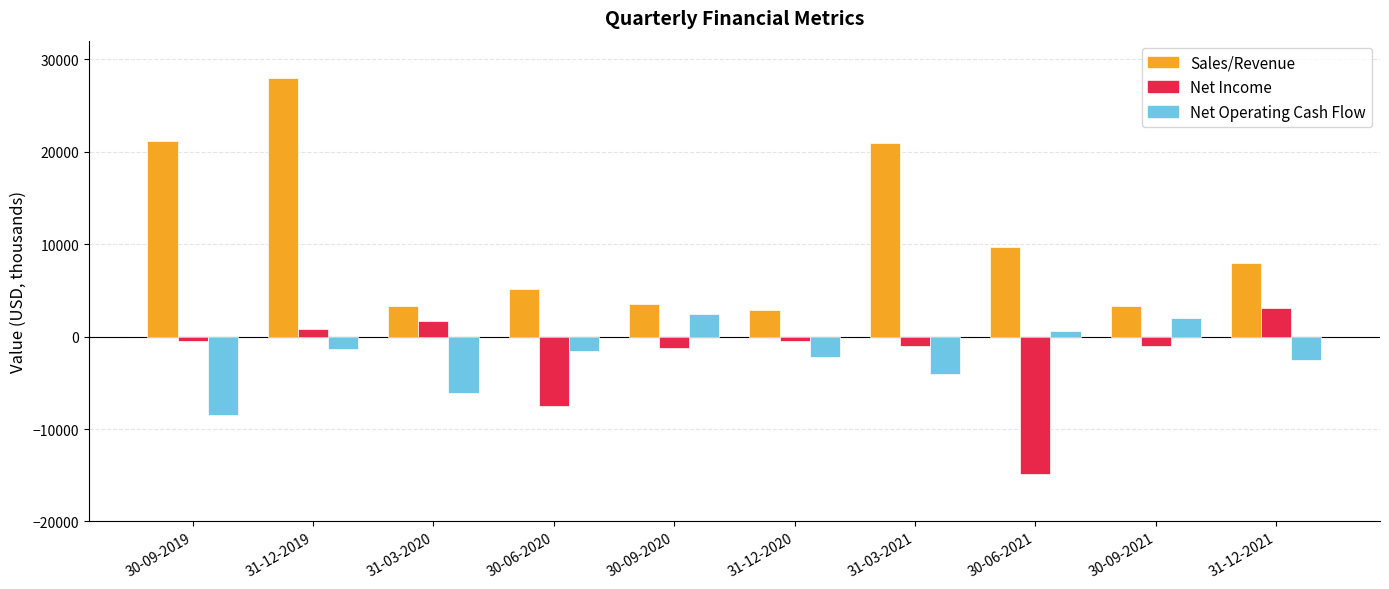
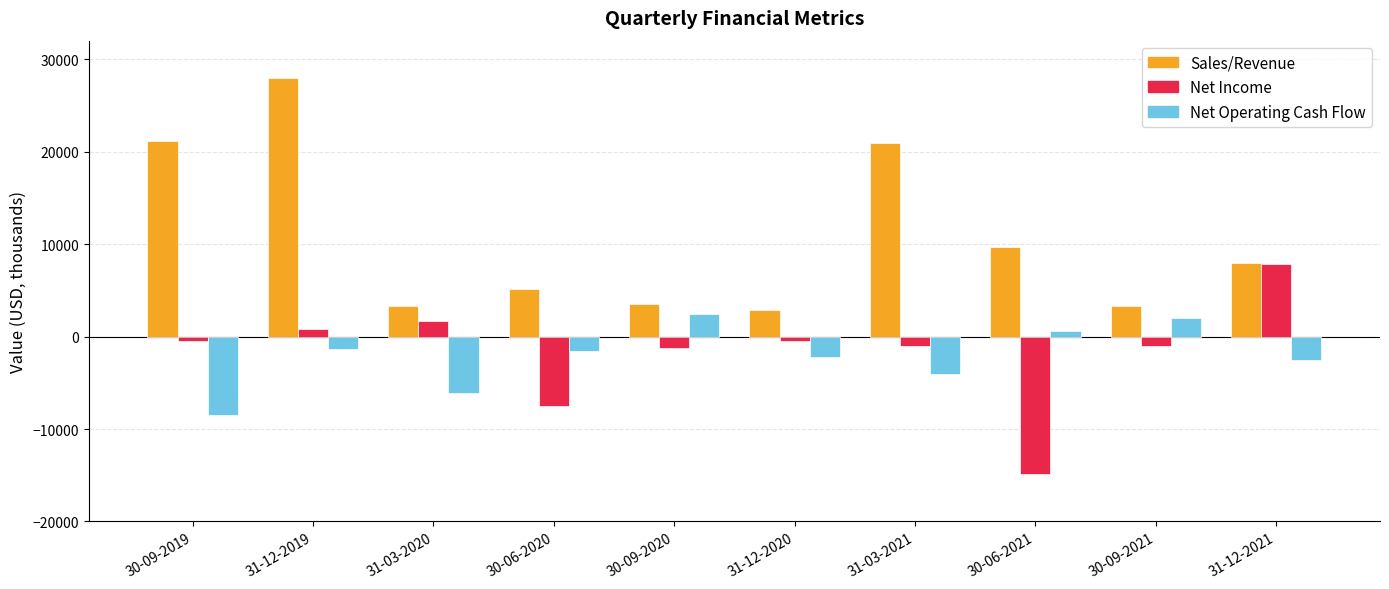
  {
    "Sales/Revenue": {
      "30-09-2019": 21000,
      "31-12-2019": 28000,
      "31-03-2020": 3000,
      "30-06-2020": 5000,
      "30-09-2020": 4000,
      "31-12-2020": 3000,
      "31-03-2021": 21000,
      "30-06-2021": 10000,
      "30-09-2021": 3000,
      "31-12-2021": 8000
    },
    "Net Income": {
      "30-09-2019": 0,
      "31-12-2019": 1000,
      "31-03-2020": 2000,
      "30-06-2020": -8000,
      "30-09-2020": -1000,
      "31-12-2020": -1000,
      "31-03-2021": -1000,
      "30-06-2021": -15000,
      "30-09-2021": -1000,
-     "31-12-2021": 3000
+     "31-12-2021": 8000
    },
    "Net Operating Cash Flow": {
      "30-09-2019": -9000,
      "31-12-2019": -1000,
      "31-03-2020": -6000,
      "30-06-2020": -2000,
      "30-09-2020": 2000,
      "31-12-2020": -2000,
      "31-03-2021": -4000,
      "30-06-2021": 1000,
      "30-09-2021": 2000,
      "31-12-2021": -3000
    }
  }
